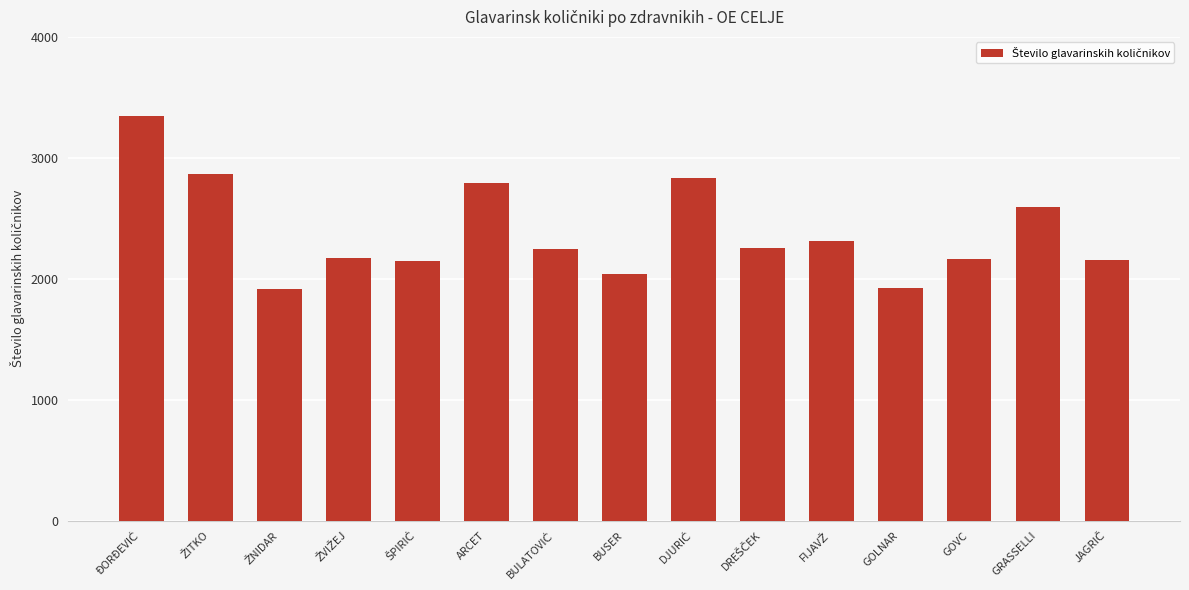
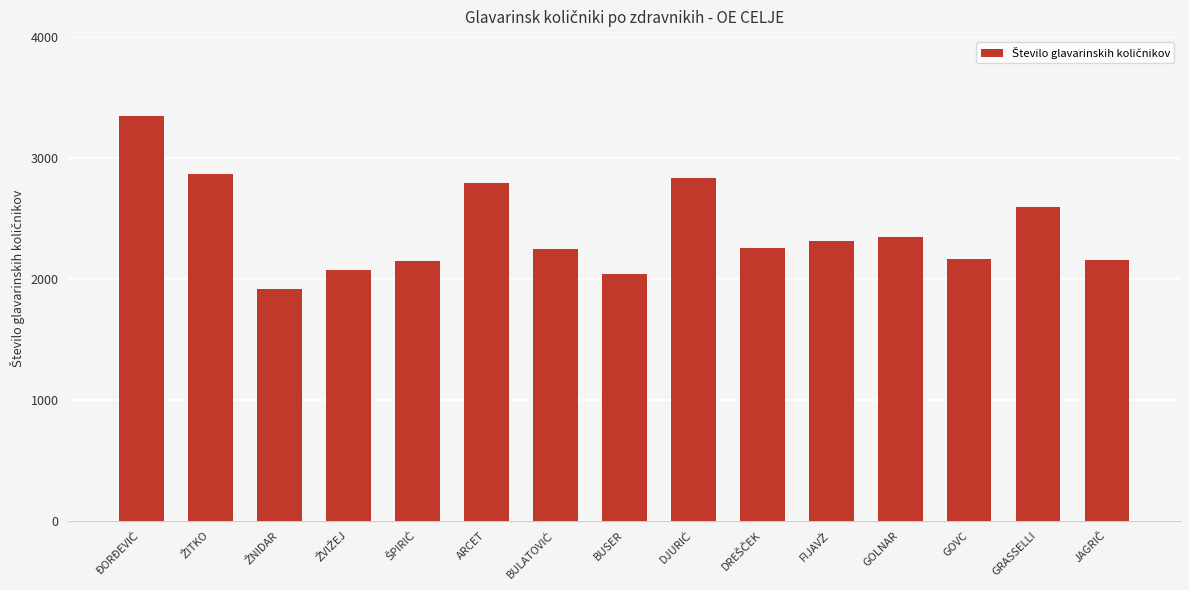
  {
    "ĐORĐEVIĆ": 3350,
    "ŽITKO": 2870,
    "ŽNIDAR": 1910,
-   "ŽVIŽEJ": 2170,
+   "ŽVIŽEJ": 2070,
    "ŠPIRIĆ": 2140,
    "ARCET": 2790,
    "BULATOVIĆ": 2250,
    "BUSER": 2040,
    "DJURIĆ": 2830,
    "DREŠČEK": 2260,
    "FIJAVŽ": 2310,
-   "GOLNAR": 1930,
+   "GOLNAR": 2340,
    "GOVC": 2160,
    "GRASSELLI": 2590,
    "JAGRIČ": 2160
  }
